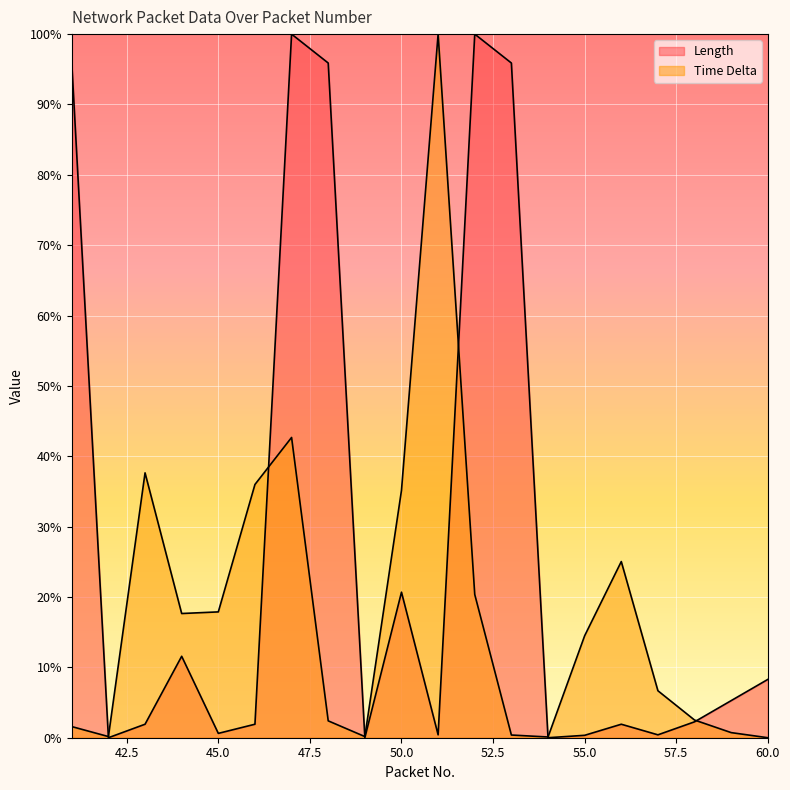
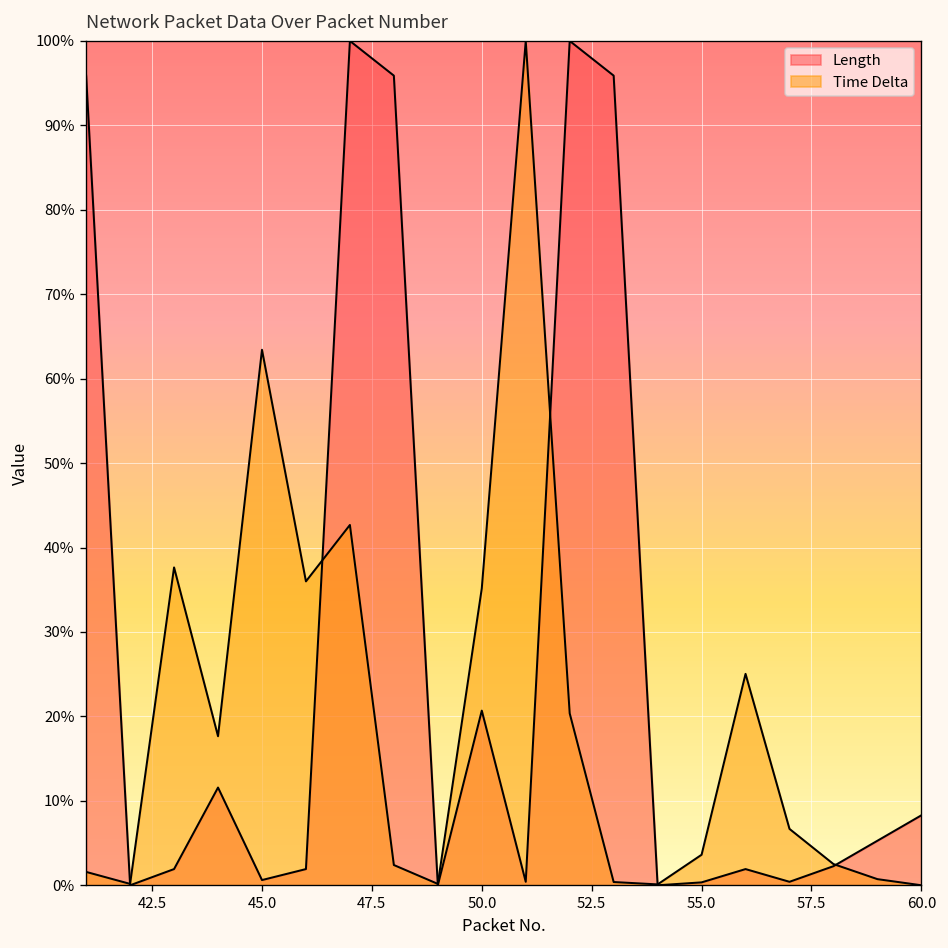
  {
    "Length": {
      "45.0": "1%",
      "50.0": "21%",
      "55.0": "0%",
      "60.0": "8%"
    },
    "Time Delta": {
-     "45.0": "18%",
+     "45.0": "63%",
      "50.0": "35%",
-     "55.0": "14%",
+     "55.0": "4%",
      "60.0": "0%"
    }
  }
